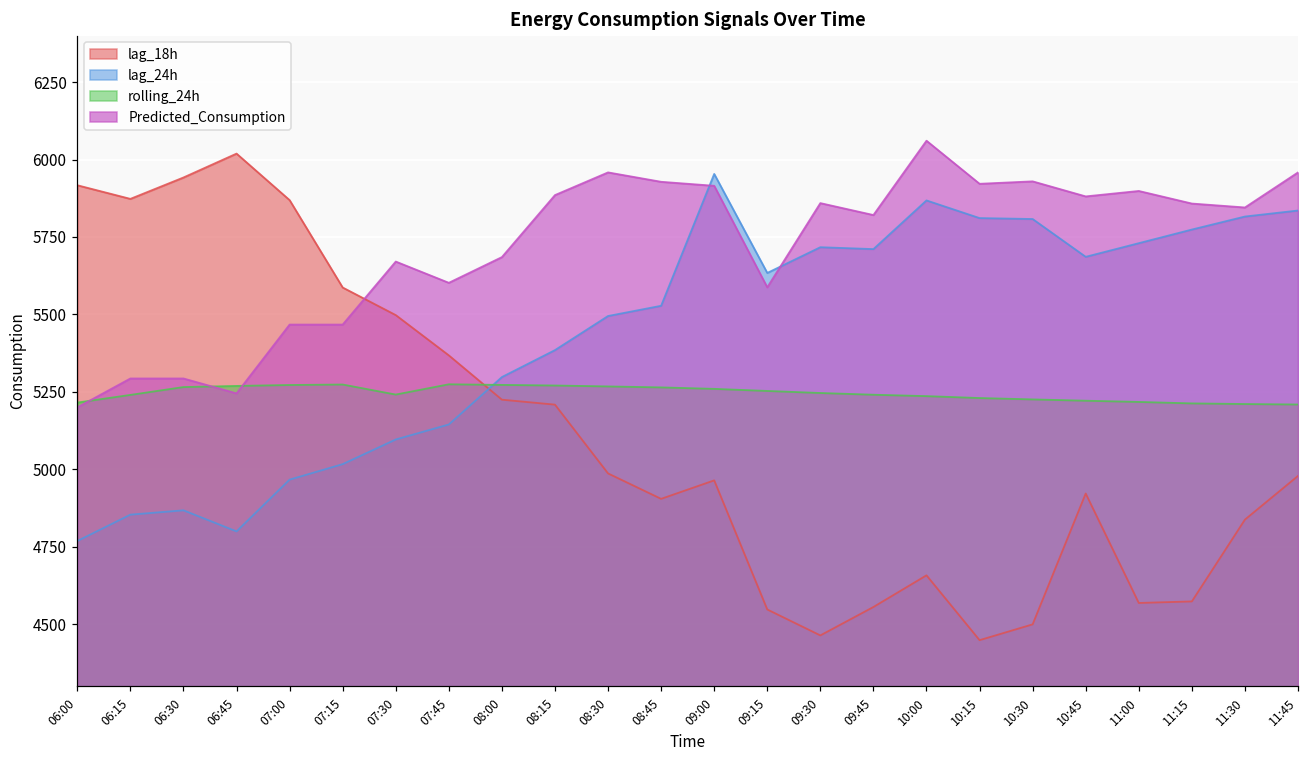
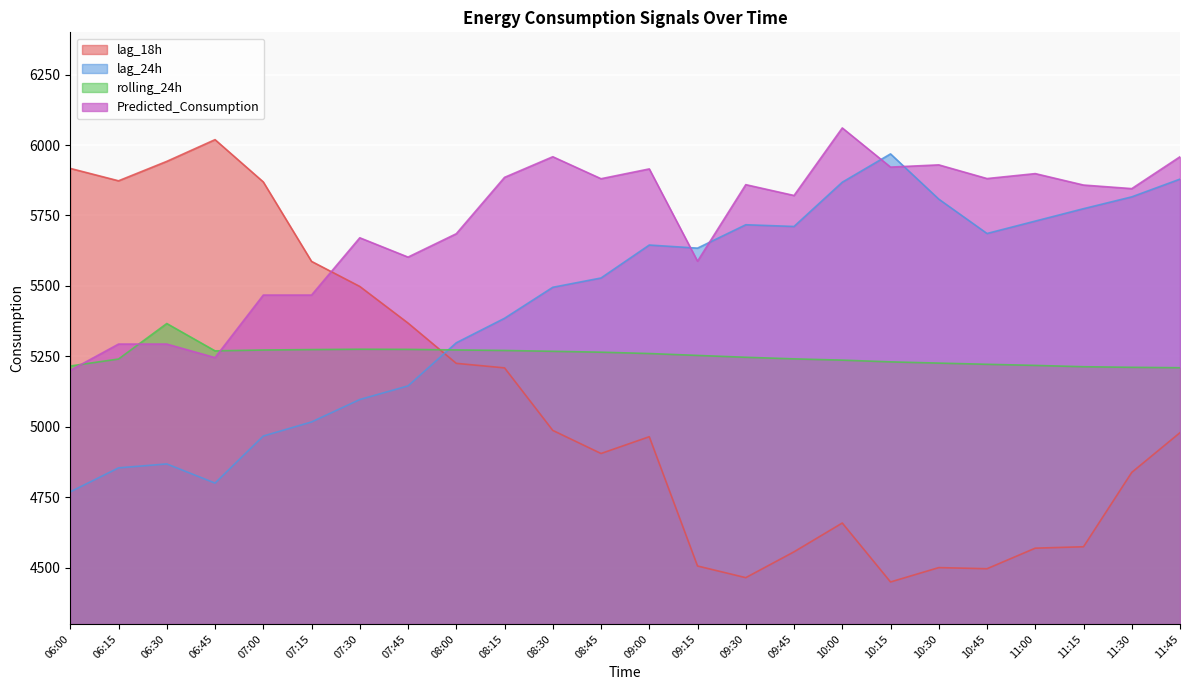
  {
    "lag_18h": {
      "06:00": 5920,
      "06:15": 5870,
      "06:30": 5940,
      "06:45": 6020,
      "07:00": 5870,
      "07:15": 5590,
      "07:30": 5500,
      "07:45": 5370,
      "08:00": 5230,
      "08:15": 5210,
      "08:30": 4990,
      "08:45": 4910,
      "09:00": 4960,
-     "09:15": 4550,
+     "09:15": 4510,
      "09:30": 4460,
      "09:45": 4560,
      "10:00": 4660,
      "10:15": 4450,
      "10:30": 4500,
-     "10:45": 4920,
+     "10:45": 4500,
      "11:00": 4570,
      "11:15": 4570,
      "11:30": 4840,
      "11:45": 4980
    },
    "lag_24h": {
      "06:00": 4770,
      "06:15": 4850,
      "06:30": 4870,
      "06:45": 4800,
      "07:00": 4970,
      "07:15": 5020,
      "07:30": 5100,
      "07:45": 5150,
      "08:00": 5300,
      "08:15": 5390,
      "08:30": 5500,
      "08:45": 5530,
-     "09:00": 5950,
+     "09:00": 5650,
      "09:15": 5630,
      "09:30": 5720,
      "09:45": 5710,
      "10:00": 5870,
-     "10:15": 5810,
+     "10:15": 5970,
      "10:30": 5810,
      "10:45": 5690,
      "11:00": 5730,
      "11:15": 5770,
      "11:30": 5820,
-     "11:45": 5840
+     "11:45": 5880
    },
    "rolling_24h": {
      "06:00": 5220,
      "06:15": 5240,
-     "06:30": 5270,
+     "06:30": 5370,
      "06:45": 5270,
      "07:00": 5270,
      "07:15": 5270,
-     "07:30": 5240,
+     "07:30": 5280,
      "07:45": 5270,
      "08:00": 5270,
      "08:15": 5270,
      "08:30": 5270,
      "08:45": 5260,
      "09:00": 5260,
      "09:15": 5250,
      "09:30": 5250,
      "09:45": 5240,
      "10:00": 5240,
      "10:15": 5230,
      "10:30": 5230,
      "10:45": 5220,
      "11:00": 5220,
      "11:15": 5210,
      "11:30": 5210,
      "11:45": 5210
    },
    "Predicted_Consumption": {
      "06:00": 5200,
      "06:15": 5290,
      "06:30": 5290,
      "06:45": 5250,
      "07:00": 5470,
      "07:15": 5470,
      "07:30": 5670,
      "07:45": 5600,
      "08:00": 5690,
      "08:15": 5890,
      "08:30": 5960,
-     "08:45": 5930,
+     "08:45": 5880,
      "09:00": 5920,
      "09:15": 5590,
      "09:30": 5860,
      "09:45": 5820,
      "10:00": 6060,
      "10:15": 5920,
      "10:30": 5930,
      "10:45": 5880,
      "11:00": 5900,
      "11:15": 5860,
      "11:30": 5850,
      "11:45": 5960
    }
  }
